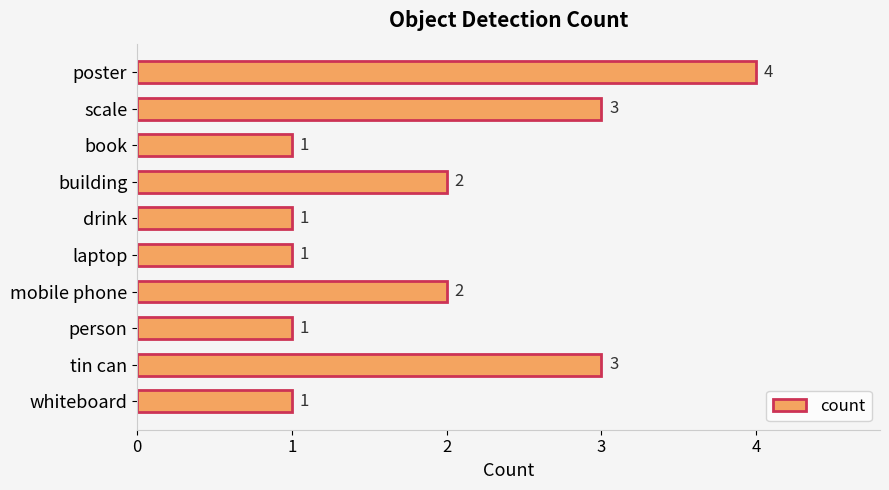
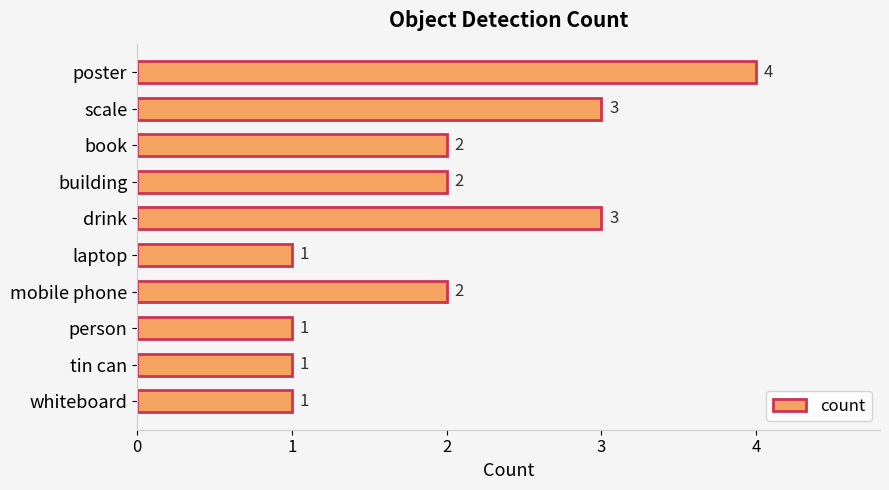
  {
    "poster": 4,
    "scale": 3,
-   "book": 1,
+   "book": 2,
    "building": 2,
-   "drink": 1,
+   "drink": 3,
    "laptop": 1,
    "mobile phone": 2,
    "person": 1,
-   "tin can": 3,
+   "tin can": 1,
    "whiteboard": 1
  }
